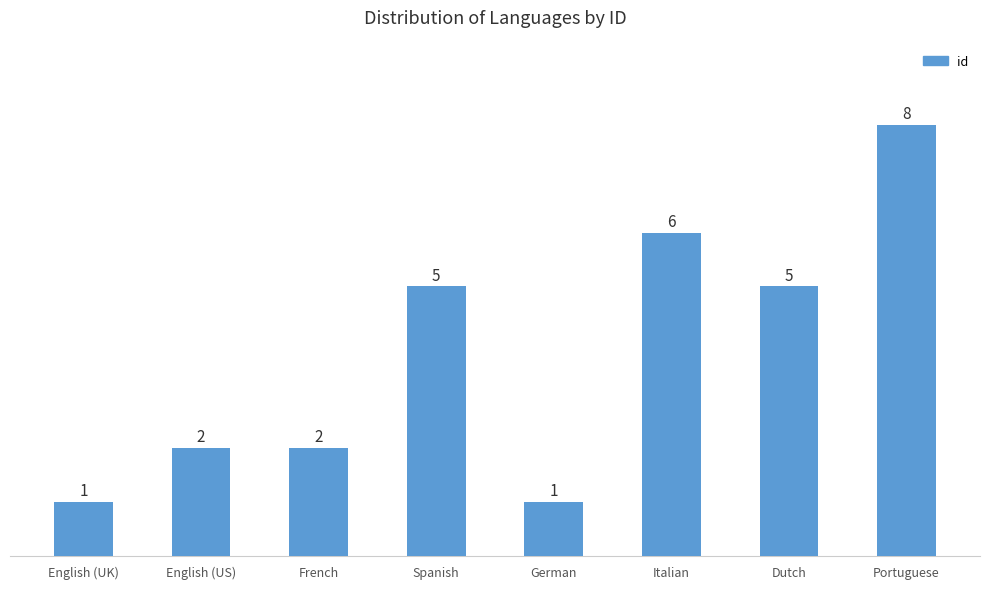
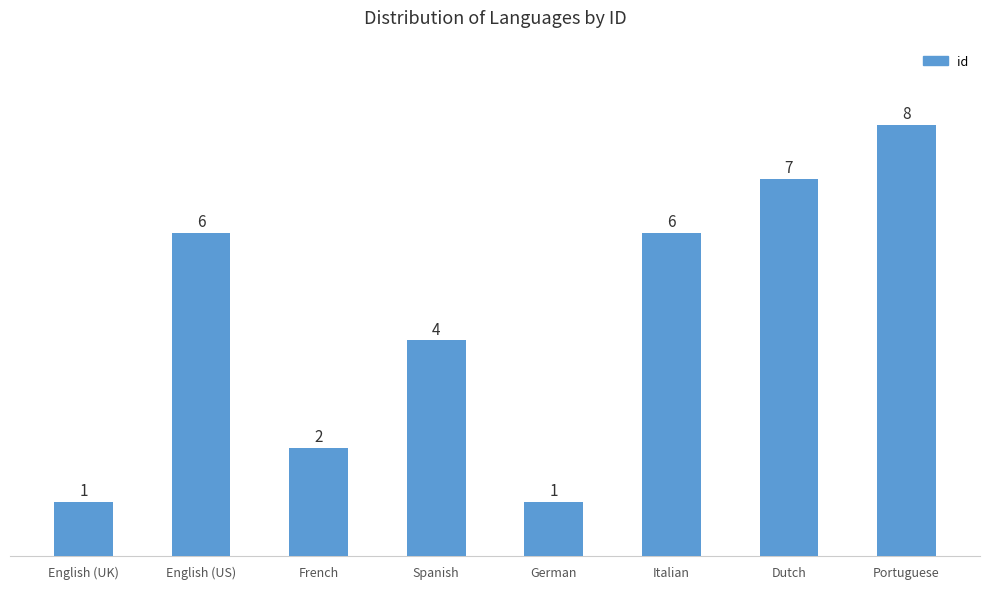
  {
    "English (UK)": 1,
-   "English (US)": 2,
+   "English (US)": 6,
    "French": 2,
-   "Spanish": 5,
+   "Spanish": 4,
    "German": 1,
    "Italian": 6,
-   "Dutch": 5,
+   "Dutch": 7,
    "Portuguese": 8
  }
